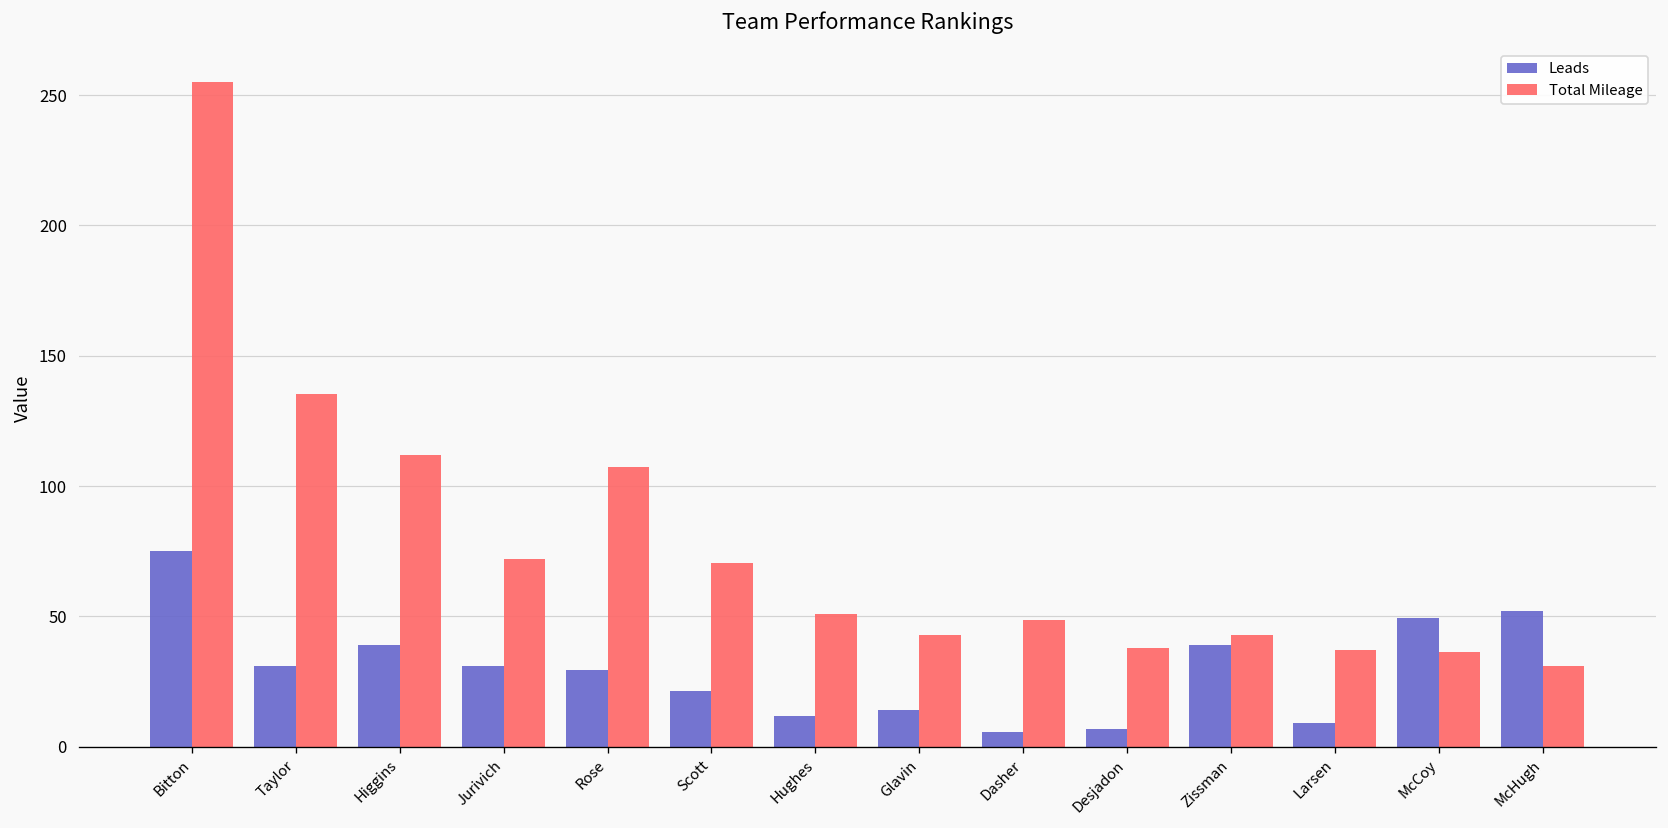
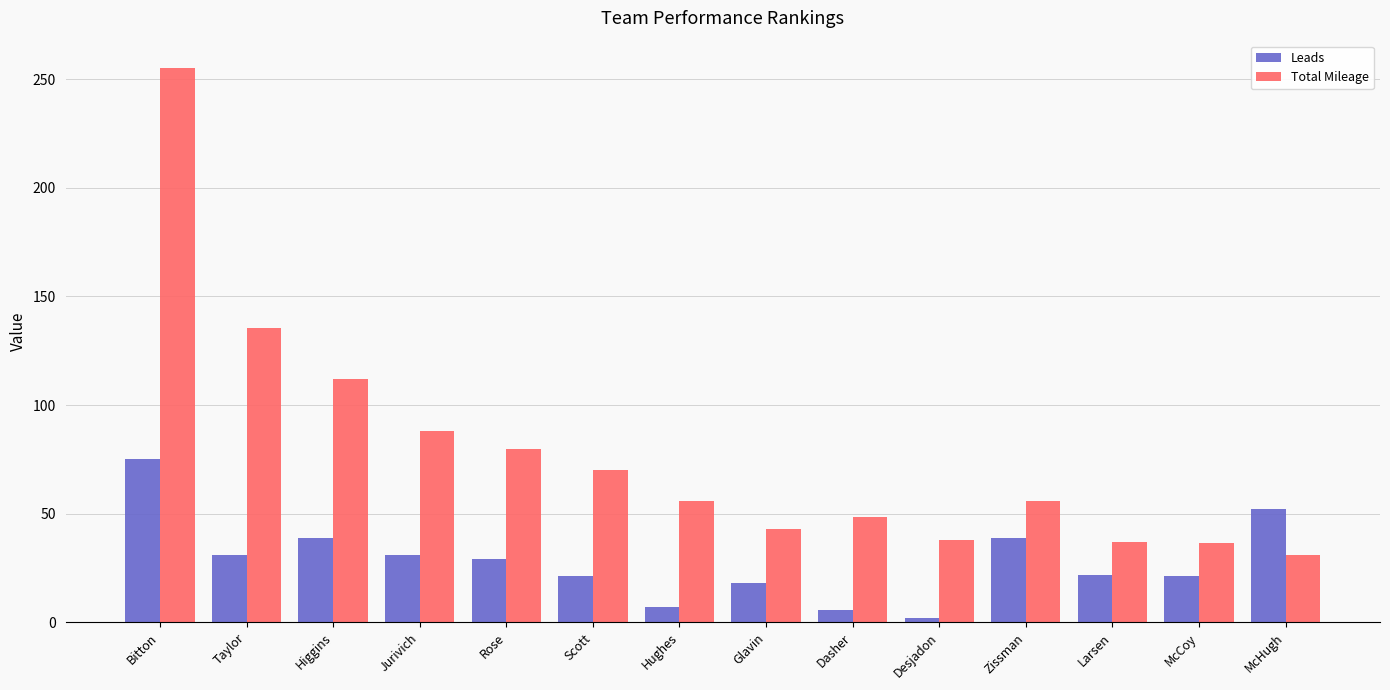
  {
    "Leads": {
      "Bitton": 75,
      "Taylor": 31,
      "Higgins": 39,
      "Jurivich": 31,
      "Rose": 29,
      "Scott": 21,
-     "Hughes": 12,
-     "Glavin": 14,
+     "Hughes": 7,
+     "Glavin": 18,
      "Dasher": 6,
-     "Desjadon": 7,
+     "Desjadon": 2,
      "Zissman": 39,
-     "Larsen": 9,
-     "McCoy": 49,
+     "Larsen": 22,
+     "McCoy": 22,
      "McHugh": 52
    },
    "Total Mileage": {
      "Bitton": 255,
      "Taylor": 136,
      "Higgins": 112,
-     "Jurivich": 72,
-     "Rose": 107,
+     "Jurivich": 88,
+     "Rose": 80,
      "Scott": 70,
-     "Hughes": 51,
+     "Hughes": 56,
      "Glavin": 43,
      "Dasher": 49,
      "Desjadon": 38,
-     "Zissman": 43,
+     "Zissman": 56,
      "Larsen": 37,
      "McCoy": 37,
      "McHugh": 31
    }
  }
